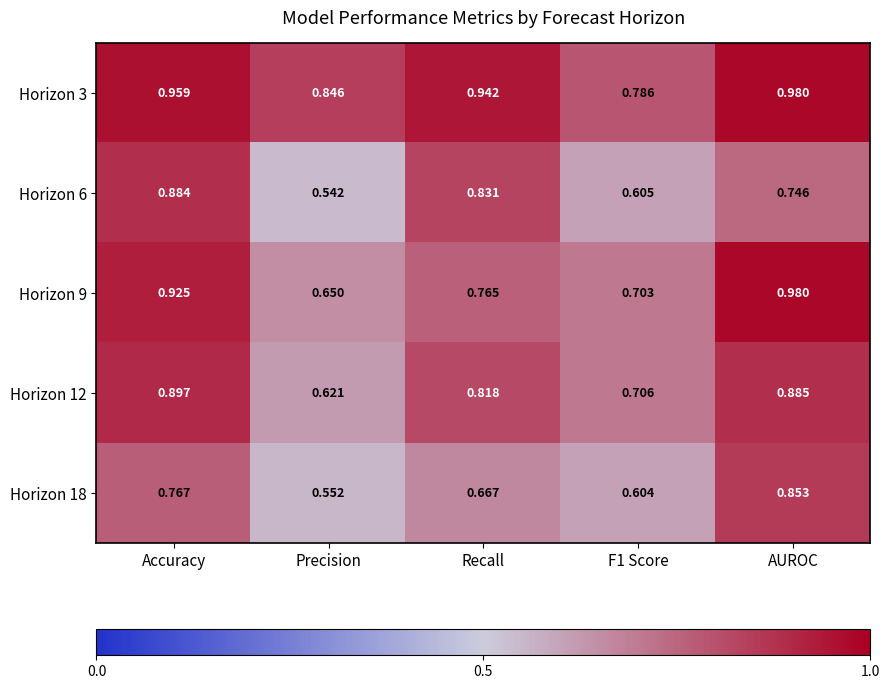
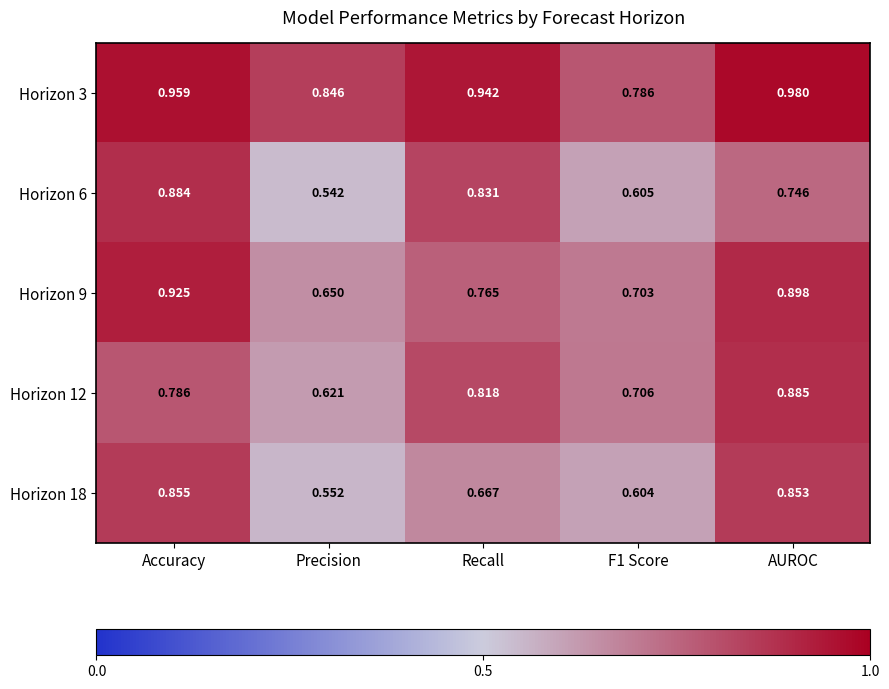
  {
    "Horizon 3": {
      "Accuracy": 0.959,
      "Precision": 0.846,
      "Recall": 0.942,
      "F1 Score": 0.786,
      "AUROC": 0.980
    },
    "Horizon 6": {
      "Accuracy": 0.884,
      "Precision": 0.542,
      "Recall": 0.831,
      "F1 Score": 0.605,
      "AUROC": 0.746
    },
    "Horizon 9": {
      "Accuracy": 0.925,
      "Precision": 0.650,
      "Recall": 0.765,
      "F1 Score": 0.703,
-     "AUROC": 0.980
+     "AUROC": 0.898
    },
    "Horizon 12": {
-     "Accuracy": 0.897,
+     "Accuracy": 0.786,
      "Precision": 0.621,
      "Recall": 0.818,
      "F1 Score": 0.706,
      "AUROC": 0.885
    },
    "Horizon 18": {
-     "Accuracy": 0.767,
+     "Accuracy": 0.855,
      "Precision": 0.552,
      "Recall": 0.667,
      "F1 Score": 0.604,
      "AUROC": 0.853
    }
  }
